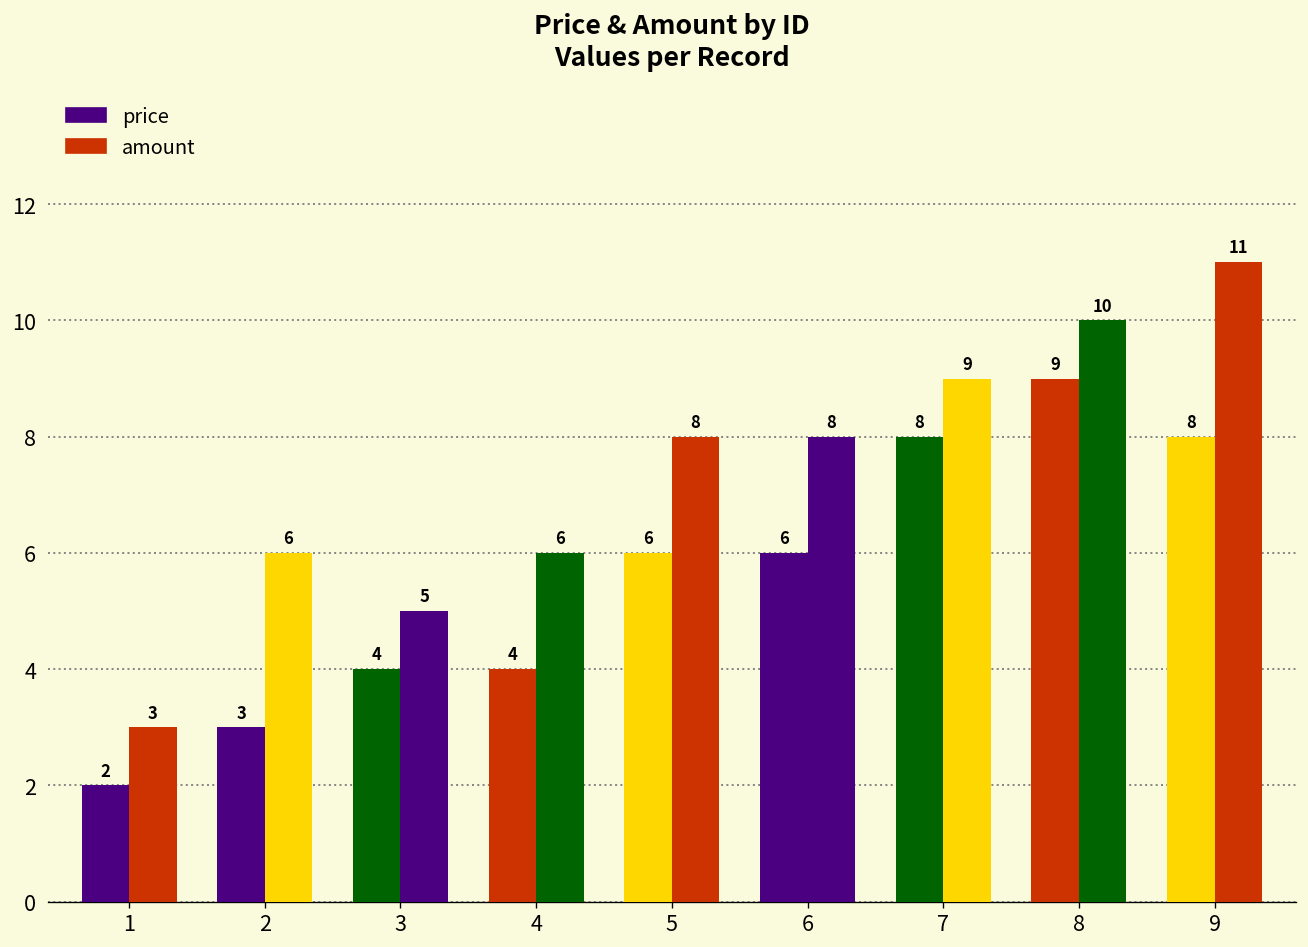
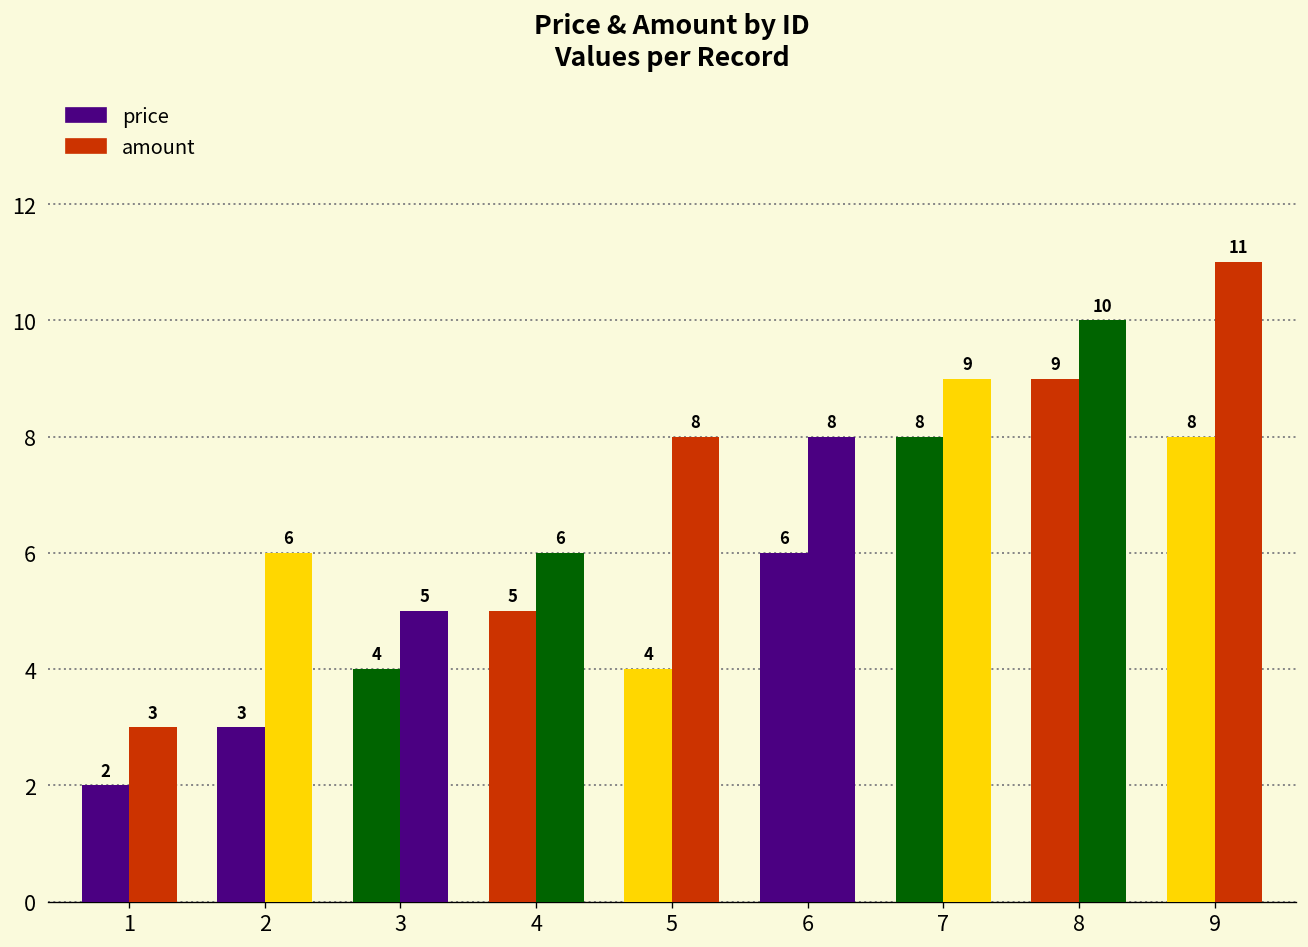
  {
    "price": {
      "1": 2,
      "2": 3,
      "3": 4,
-     "4": 4,
-     "5": 6,
+     "4": 5,
+     "5": 4,
      "6": 6,
      "7": 8,
      "8": 9,
      "9": 8
    },
    "amount": {
      "1": 3,
      "2": 6,
      "3": 5,
      "4": 6,
      "5": 8,
      "6": 8,
      "7": 9,
      "8": 10,
      "9": 11
    }
  }
